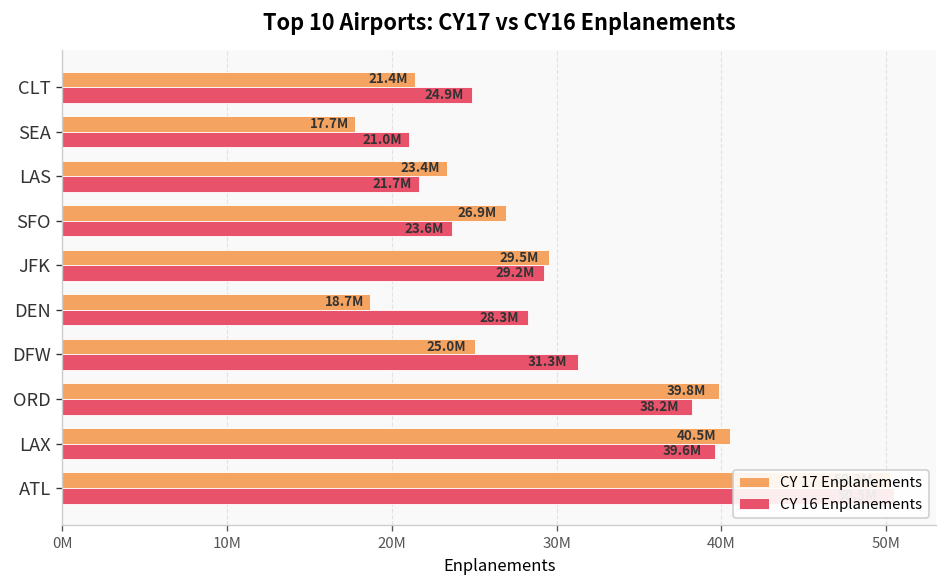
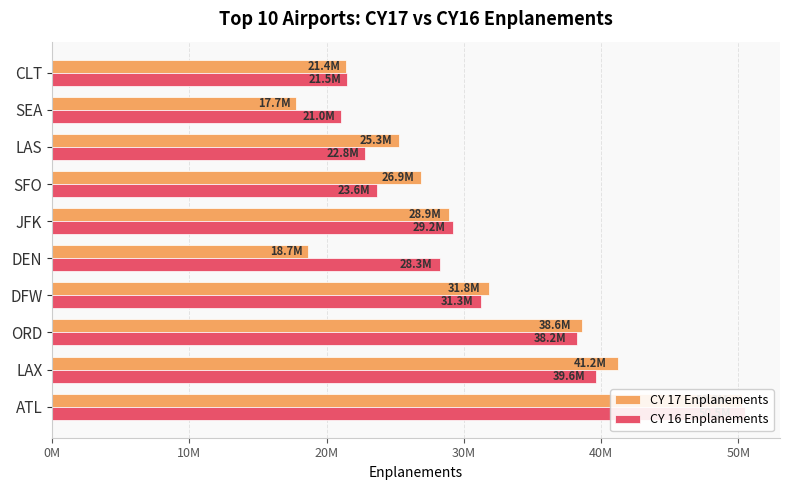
  {
    "CY 17 Enplanements": {
      "CLT": "21.4M",
      "SEA": "17.7M",
-     "LAS": "23.4M",
+     "LAS": "25.3M",
      "SFO": "26.9M",
-     "JFK": "29.5M",
+     "JFK": "28.9M",
      "DEN": "18.7M",
-     "DFW": "25.0M",
-     "ORD": "39.8M",
-     "LAX": "40.5M"
+     "DFW": "31.8M",
+     "ORD": "38.6M",
+     "LAX": "41.2M"
    },
    "CY 16 Enplanements": {
-     "CLT": "24.9M",
+     "CLT": "21.5M",
      "SEA": "21.0M",
-     "LAS": "21.7M",
+     "LAS": "22.8M",
      "SFO": "23.6M",
      "JFK": "29.2M",
      "DEN": "28.3M",
      "DFW": "31.3M",
      "ORD": "38.2M",
      "LAX": "39.6M"
    }
  }
